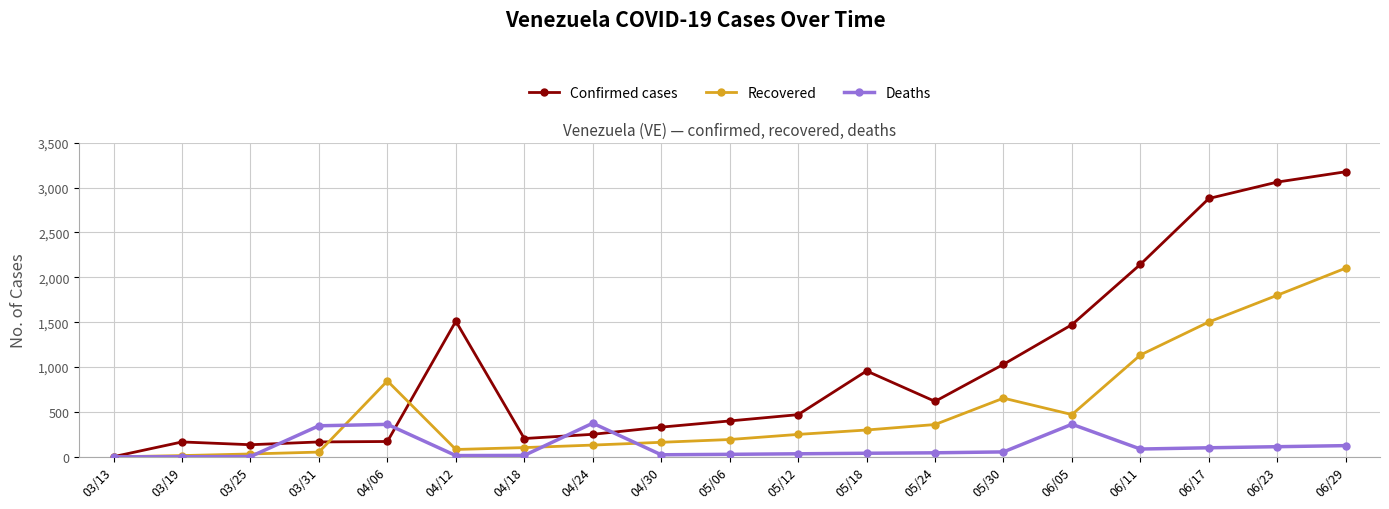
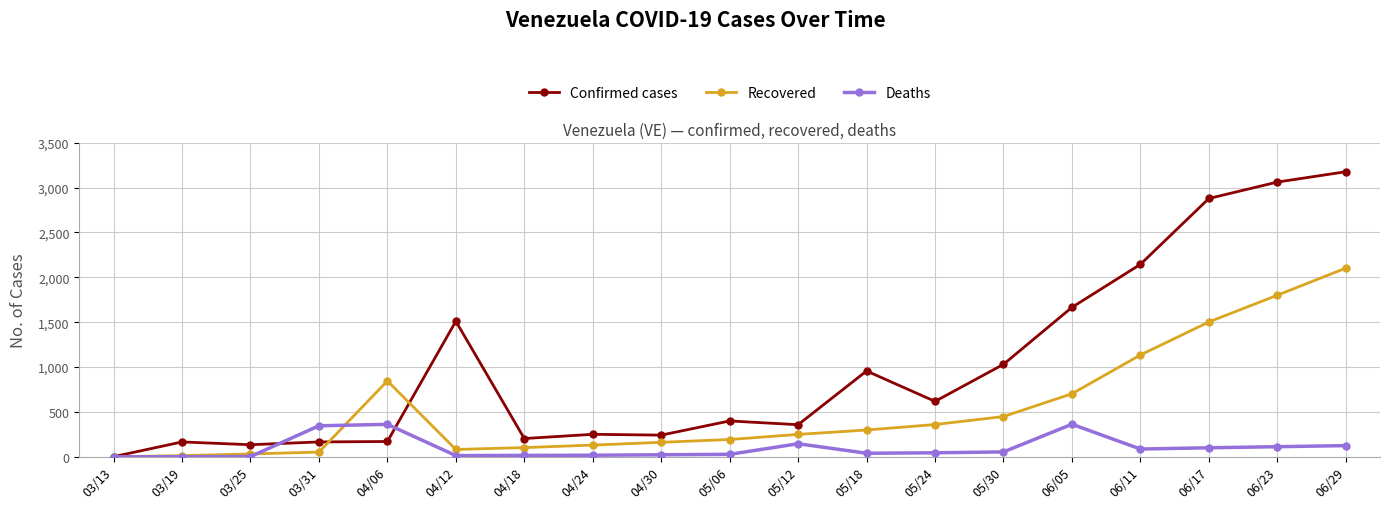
  {
    "Confirmed cases": {
      "03/19": "200",
      "03/25": "100",
      "03/31": "200",
      "04/06": "200",
      "04/12": "1,500",
      "04/18": "200",
      "04/24": "300",
-     "04/30": "300",
+     "04/30": "200",
      "05/06": "400",
-     "05/12": "500",
+     "05/12": "400",
      "05/18": "1,000",
      "05/24": "600",
      "05/30": "1,000",
-     "06/05": "1,500",
+     "06/05": "1,700",
      "06/11": "2,100",
      "06/17": "2,900",
      "06/23": "3,100",
      "06/29": "3,200"
    },
    "Recovered": {
      "03/25": "0",
      "03/31": "100",
      "04/06": "800",
      "04/12": "100",
      "04/18": "100",
      "04/24": "100",
      "04/30": "200",
      "05/06": "200",
      "05/12": "300",
      "05/18": "300",
      "05/24": "400",
-     "05/30": "700",
-     "06/05": "500",
+     "05/30": "400",
+     "06/05": "700",
      "06/11": "1,100",
      "06/17": "1,500",
      "06/23": "1,800",
      "06/29": "2,100"
    },
    "Deaths": {
      "03/25": "0",
      "03/31": "300",
      "04/06": "400",
      "04/12": "0",
      "04/18": "0",
-     "04/24": "400",
+     "04/24": "0",
      "04/30": "0",
      "05/06": "0",
-     "05/12": "0",
+     "05/12": "100",
      "05/18": "0",
      "05/24": "0",
      "05/30": "100",
      "06/05": "400",
      "06/11": "100",
      "06/17": "100",
      "06/23": "100",
      "06/29": "100"
    }
  }
